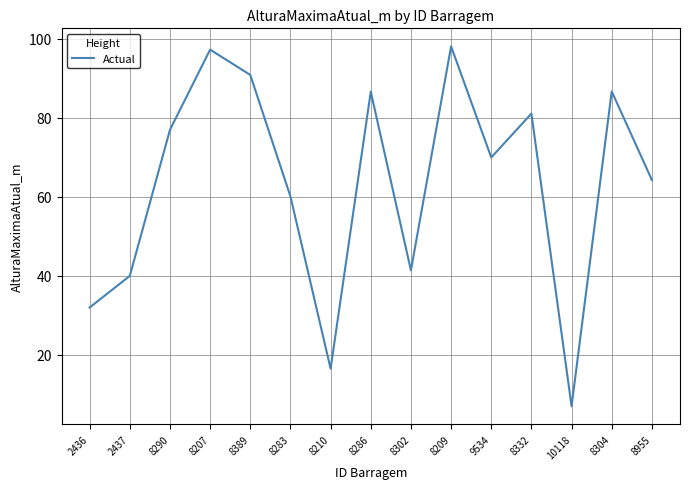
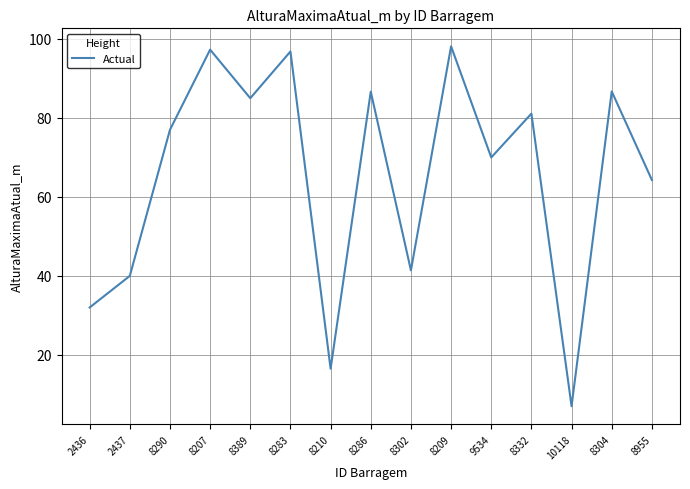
  {
    "2436": 32,
    "2437": 40,
    "8290": 77,
    "8207": 97,
-   "8389": 91,
-   "8283": 60,
+   "8389": 85,
+   "8283": 97,
    "8210": 17,
    "8286": 87,
    "8302": 41,
    "8209": 98,
    "9534": 70,
    "8332": 81,
    "10118": 7,
    "8304": 87,
    "8955": 64
  }
